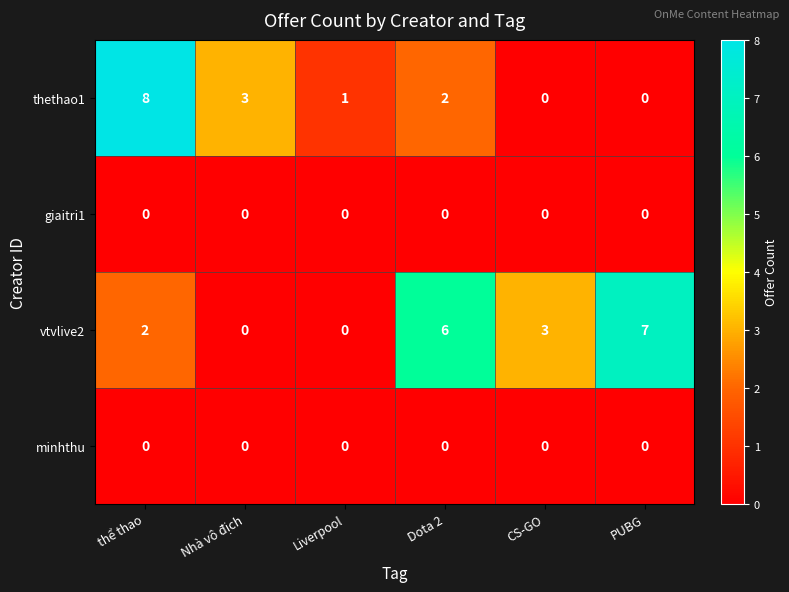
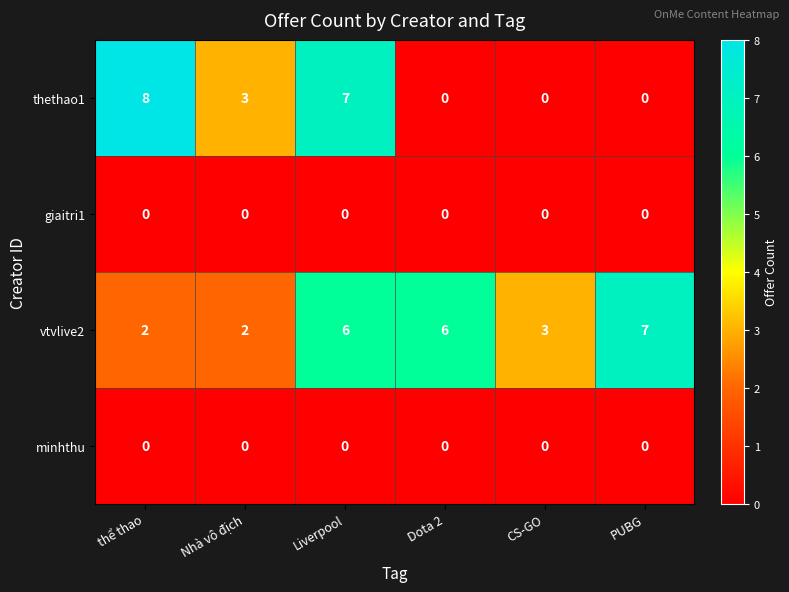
  {
    "thethao1": {
      "thể thao": 8,
      "Nhà vô địch": 3,
-     "Liverpool": 1,
-     "Dota 2": 2,
+     "Liverpool": 7,
+     "Dota 2": 0,
      "CS-GO": 0,
      "PUBG": 0
    },
    "giaitri1": {
      "thể thao": 0,
      "Nhà vô địch": 0,
      "Liverpool": 0,
      "Dota 2": 0,
      "CS-GO": 0,
      "PUBG": 0
    },
    "vtvlive2": {
      "thể thao": 2,
-     "Nhà vô địch": 0,
-     "Liverpool": 0,
+     "Nhà vô địch": 2,
+     "Liverpool": 6,
      "Dota 2": 6,
      "CS-GO": 3,
      "PUBG": 7
    },
    "minhthu": {
      "thể thao": 0,
      "Nhà vô địch": 0,
      "Liverpool": 0,
      "Dota 2": 0,
      "CS-GO": 0,
      "PUBG": 0
    }
  }
